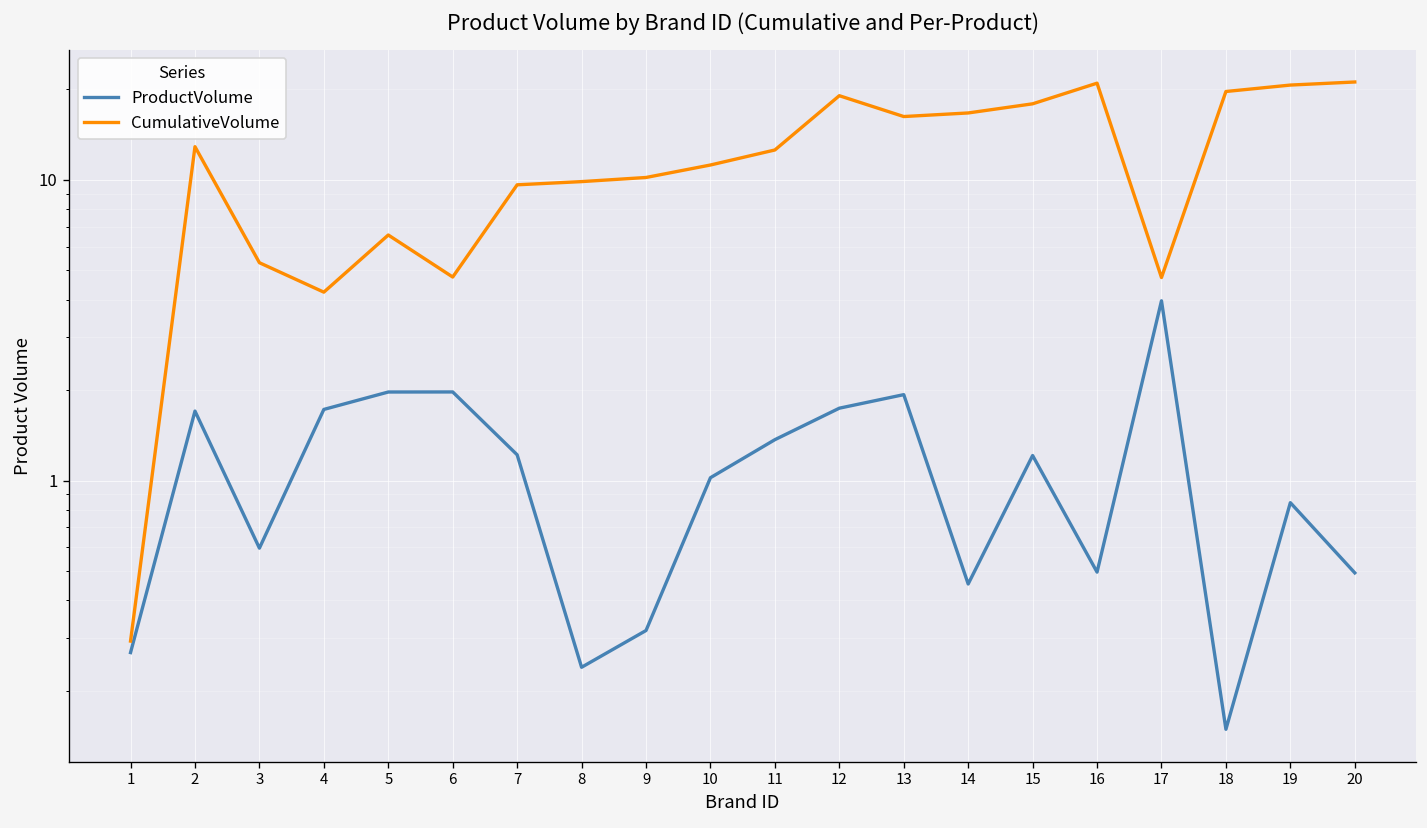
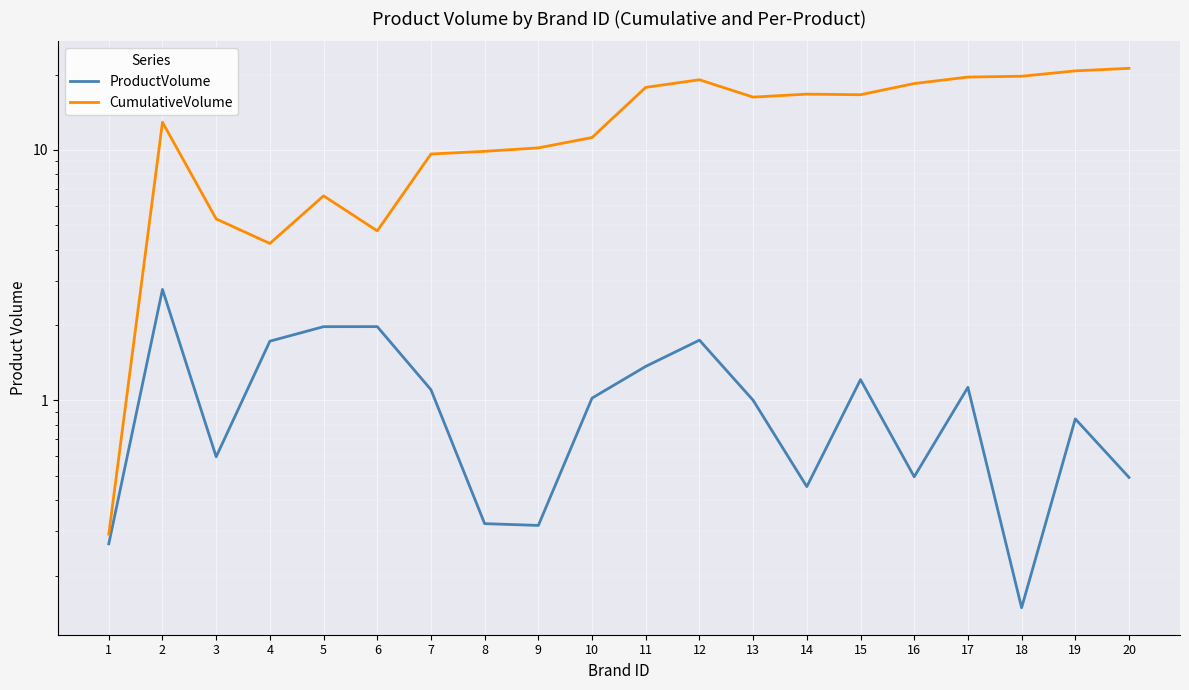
  {
    "ProductVolume": {
      "1": 0.27,
-     "2": 1.7,
+     "2": 2.8,
      "3": 0.60,
      "4": 1.7,
      "5": 2.0,
      "6": 2.0,
-     "7": 1.2,
-     "8": 0.24,
+     "7": 1.1,
+     "8": 0.32,
      "9": 0.32,
      "10": 1.02,
      "11": 1.4,
      "12": 1.7,
-     "13": 1.9,
+     "13": 1.00,
      "14": 0.45,
      "15": 1.2,
      "16": 0.50,
-     "17": 4.0,
+     "17": 1.1,
      "18": 0.15,
      "19": 0.84,
      "20": 0.49
    },
    "CumulativeVolume": {
      "1": 0.29,
      "2": 13,
      "3": 5.3,
      "4": 4.2,
      "5": 6.6,
      "6": 4.8,
      "7": 9.6,
      "8": 9.9,
      "9": 10.2,
      "10": 11,
-     "11": 13,
+     "11": 18,
      "12": 19,
      "13": 16,
      "14": 17,
-     "15": 18,
-     "16": 21,
-     "17": 4.7,
+     "15": 17,
+     "16": 18,
+     "17": 20,
      "18": 20,
      "19": 21,
      "20": 21
    }
  }
